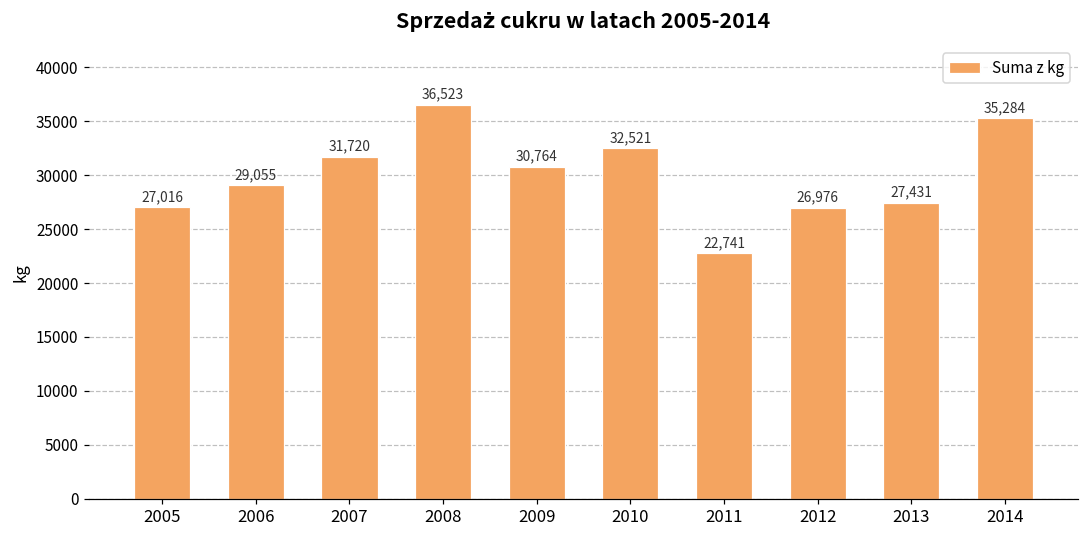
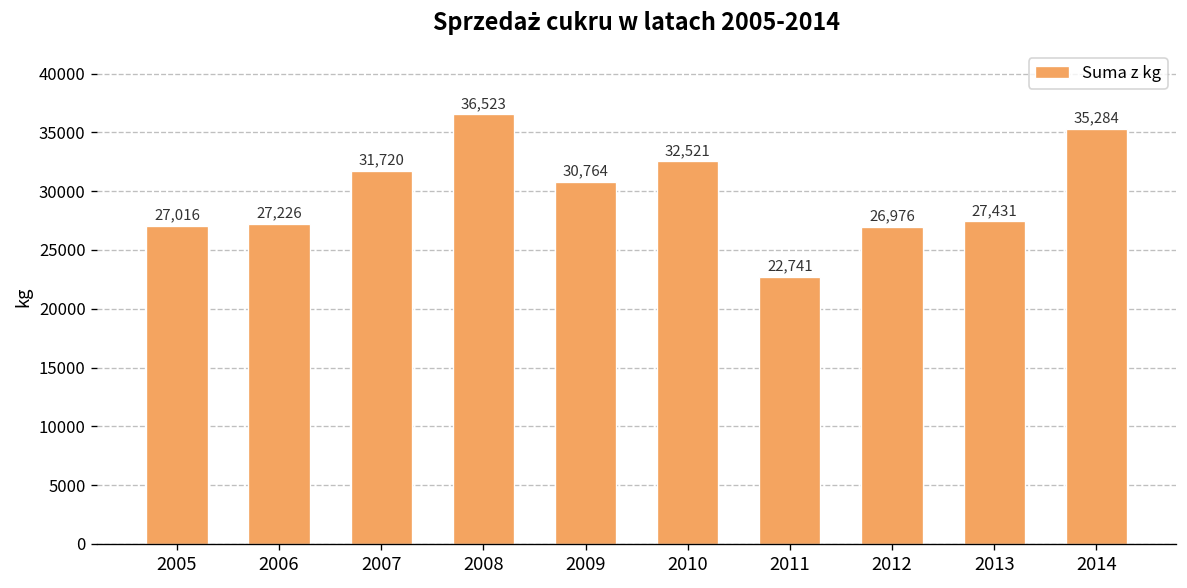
  {
    "2005": "27,016",
-   "2006": "29,055",
+   "2006": "27,226",
    "2007": "31,720",
    "2008": "36,523",
    "2009": "30,764",
    "2010": "32,521",
    "2011": "22,741",
    "2012": "26,976",
    "2013": "27,431",
    "2014": "35,284"
  }
